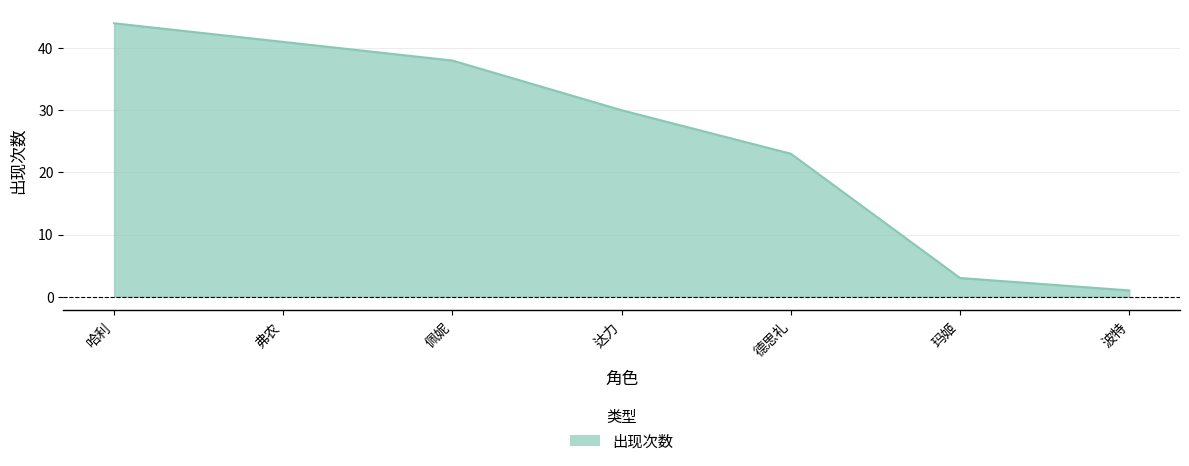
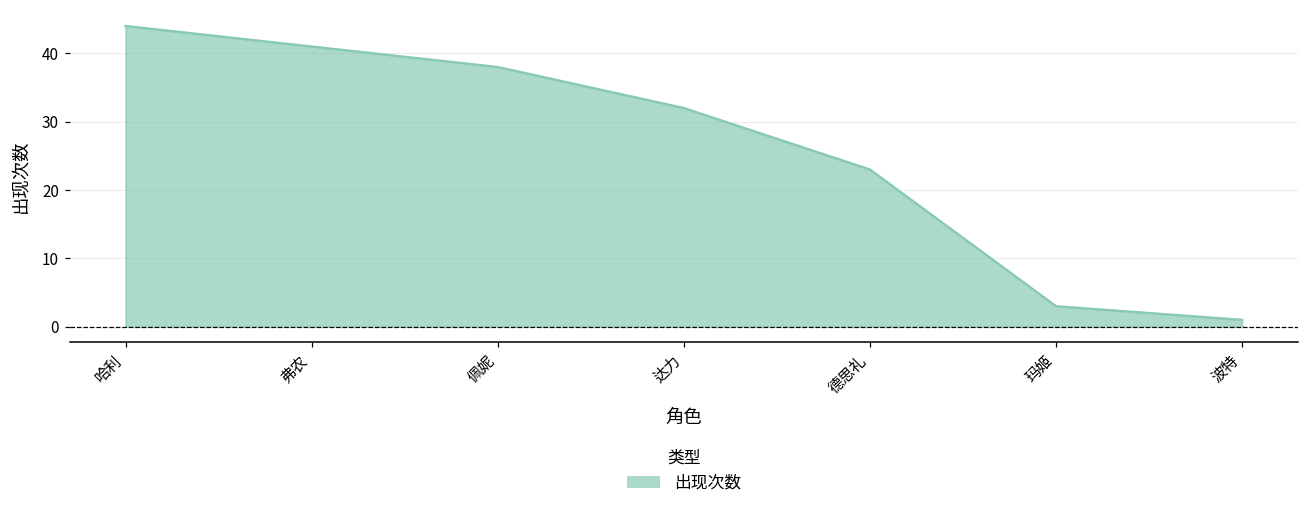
  {
    "哈利": 44,
    "弗农": 41,
    "佩妮": 38,
-   "达力": 30,
+   "达力": 32,
    "德思礼": 23,
    "玛姬": 3,
    "波特": 1
  }
